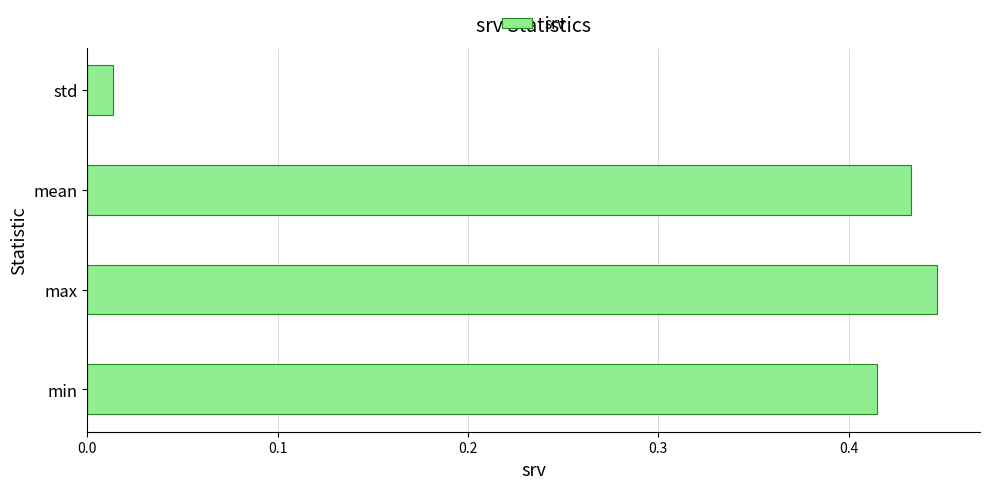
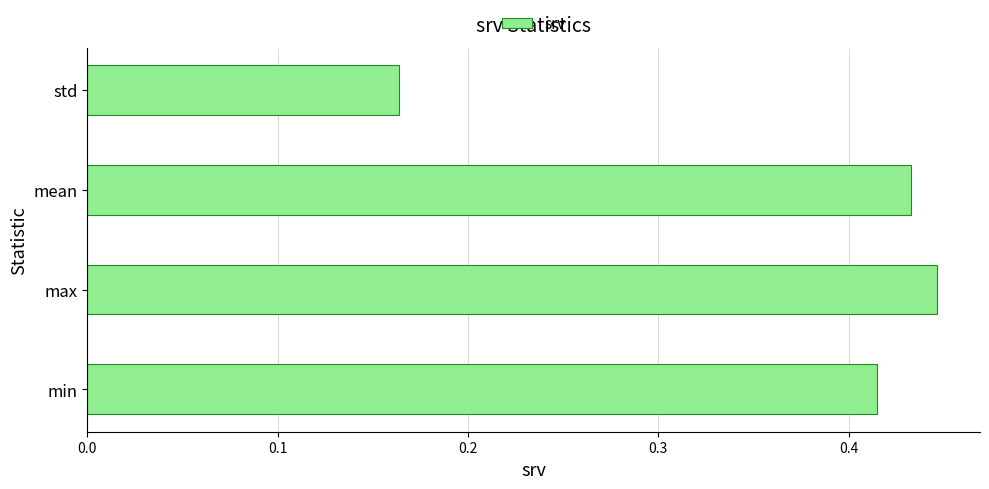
  {
-   "std": 0.013,
+   "std": 0.164,
    "mean": 0.433,
    "max": 0.447,
    "min": 0.415
  }
